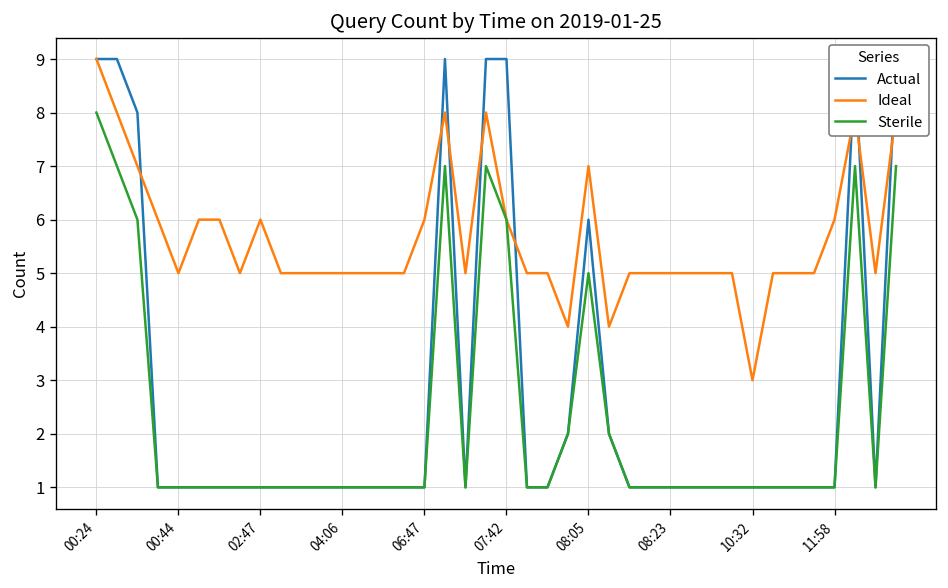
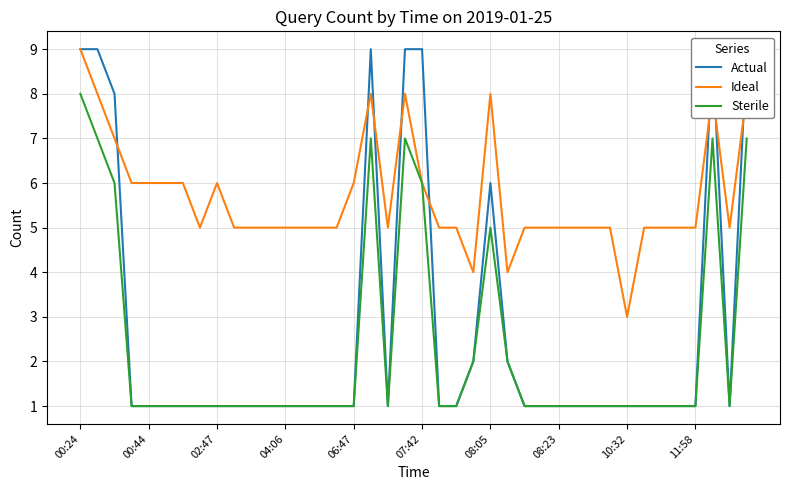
  {
    "Actual": {
      "07:42": 9,
      "08:05": 6
    },
    "Ideal": {
-     "00:44": 5,
+     "00:44": 6,
      "02:47": 6,
      "04:06": 5,
      "06:47": 6,
-     "08:05": 7,
+     "08:05": 8,
      "08:23": 5,
      "10:32": 3,
-     "11:58": 6
+     "11:58": 5
    },
    "Sterile": {
      "00:24": 8,
      "08:05": 5
    }
  }
